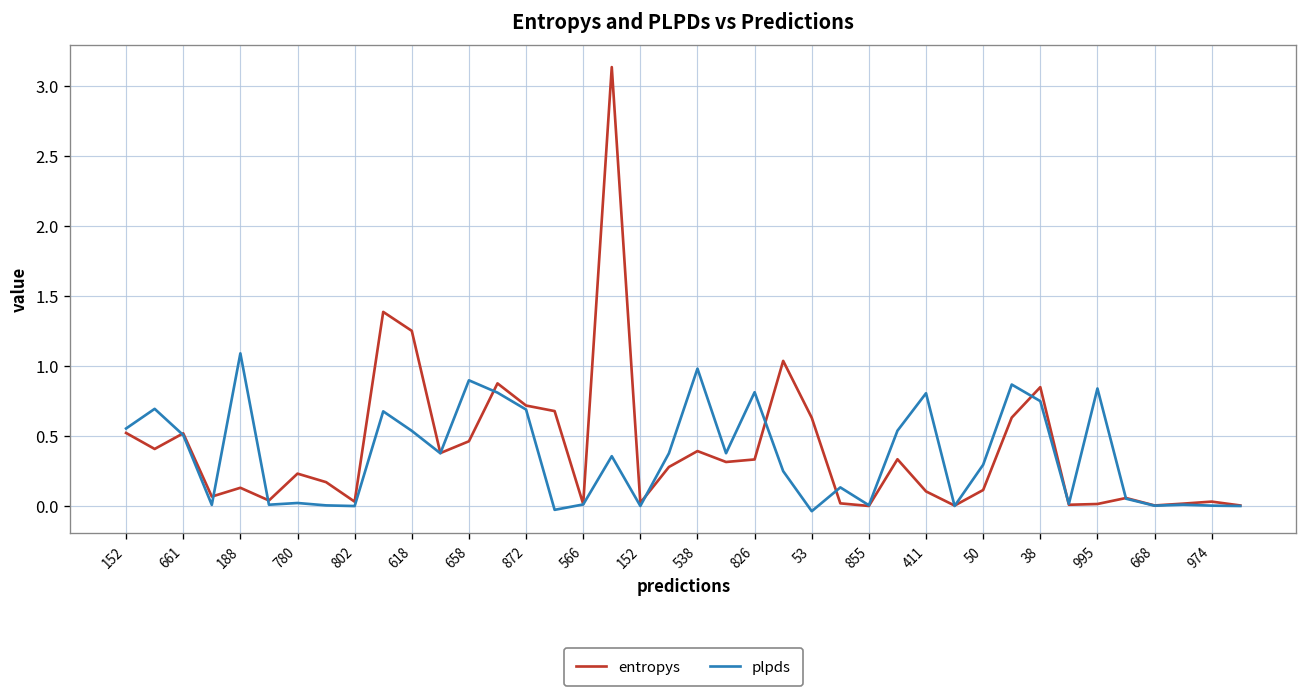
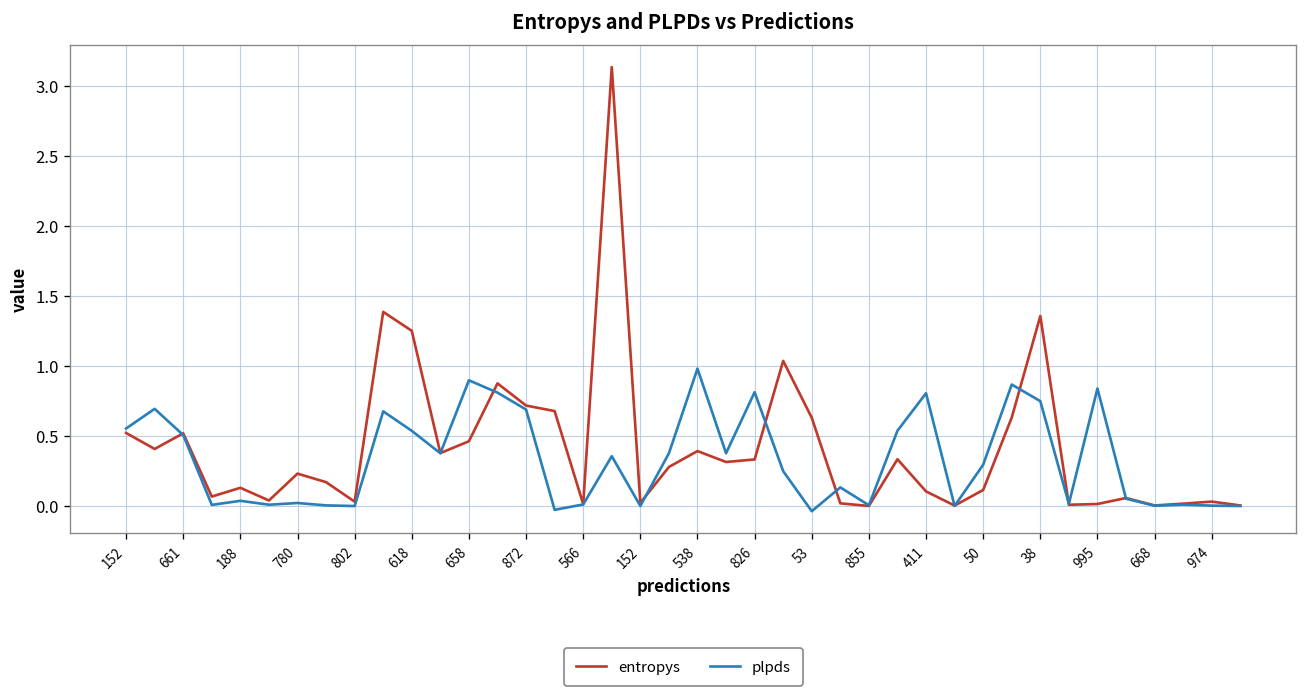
  {
    "entropys": {
      "188": 0.13,
      "780": 0.23,
      "802": 0.03,
      "618": 1.25,
      "658": 0.46,
      "872": 0.72,
      "538": 0.39,
      "826": 0.33,
      "53": 0.63,
      "411": 0.10,
      "50": 0.11,
-     "38": 0.85,
+     "38": 1.36,
      "995": 0.01,
      "974": 0.03
    },
    "plpds": {
-     "188": 1.09,
+     "188": 0.04,
      "780": 0.02,
      "802": 0.00,
      "618": 0.54,
      "658": 0.90,
      "872": 0.69,
      "538": 0.98,
      "826": 0.81,
      "53": -0.04,
      "411": 0.80,
      "50": 0.29,
      "38": 0.75,
      "995": 0.84,
      "974": 0.00
    }
  }
